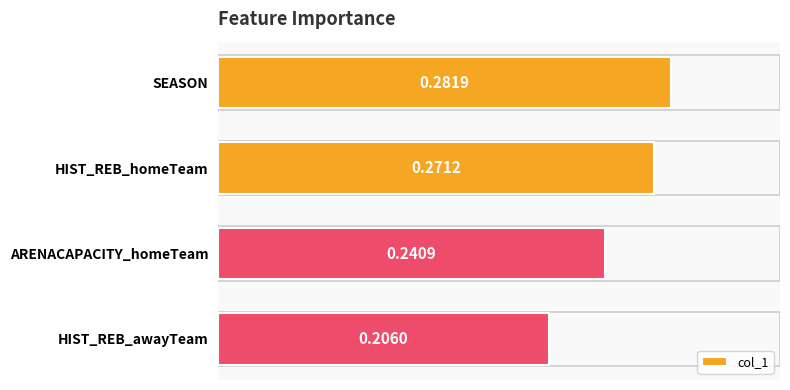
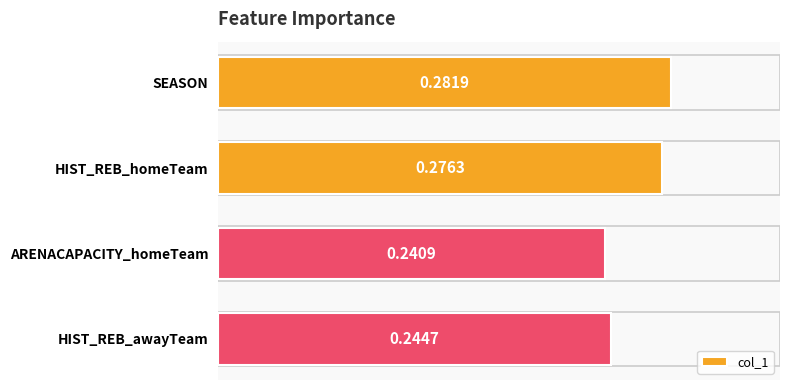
  {
    "SEASON": 0.2819,
-   "HIST_REB_homeTeam": 0.2712,
+   "HIST_REB_homeTeam": 0.2763,
    "ARENACAPACITY_homeTeam": 0.2409,
-   "HIST_REB_awayTeam": 0.2060
+   "HIST_REB_awayTeam": 0.2447
  }
